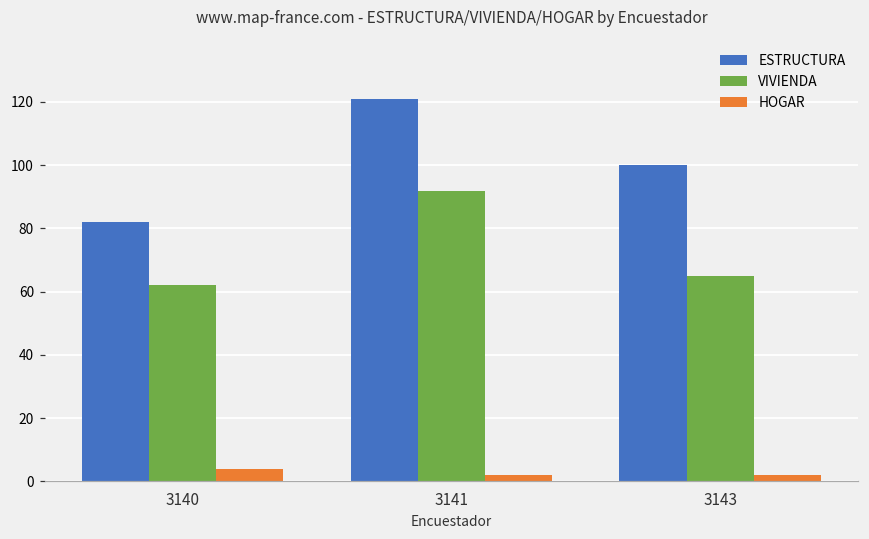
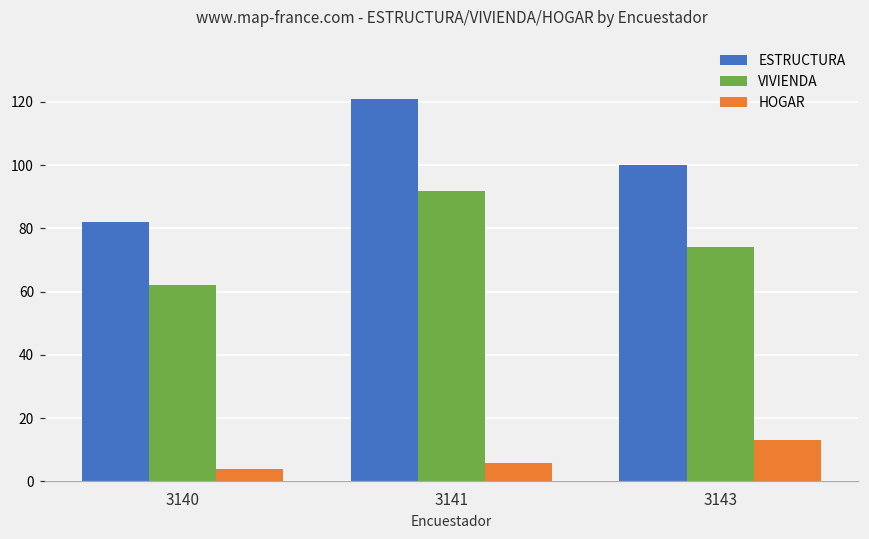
  {
    "ESTRUCTURA": {
      "3140": 82,
      "3141": 121,
      "3143": 100
    },
    "VIVIENDA": {
      "3140": 62,
      "3141": 92,
-     "3143": 65
+     "3143": 74
    },
    "HOGAR": {
      "3140": 4,
-     "3141": 2,
-     "3143": 2
+     "3141": 6,
+     "3143": 13
    }
  }
